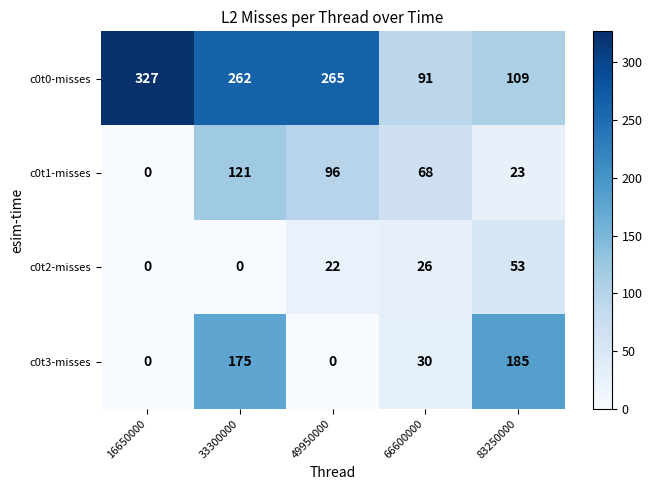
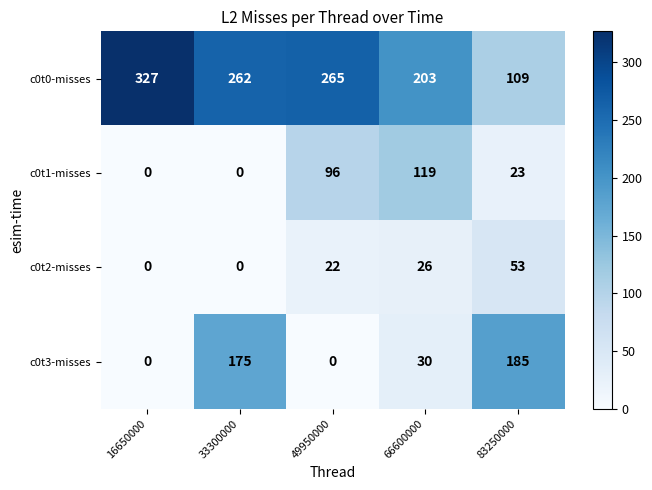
  {
    "c0t0-misses": {
      "16650000": 327,
      "33300000": 262,
      "49950000": 265,
-     "66600000": 91,
+     "66600000": 203,
      "83250000": 109
    },
    "c0t1-misses": {
      "16650000": 0,
-     "33300000": 121,
+     "33300000": 0,
      "49950000": 96,
-     "66600000": 68,
+     "66600000": 119,
      "83250000": 23
    },
    "c0t2-misses": {
      "16650000": 0,
      "33300000": 0,
      "49950000": 22,
      "66600000": 26,
      "83250000": 53
    },
    "c0t3-misses": {
      "16650000": 0,
      "33300000": 175,
      "49950000": 0,
      "66600000": 30,
      "83250000": 185
    }
  }
